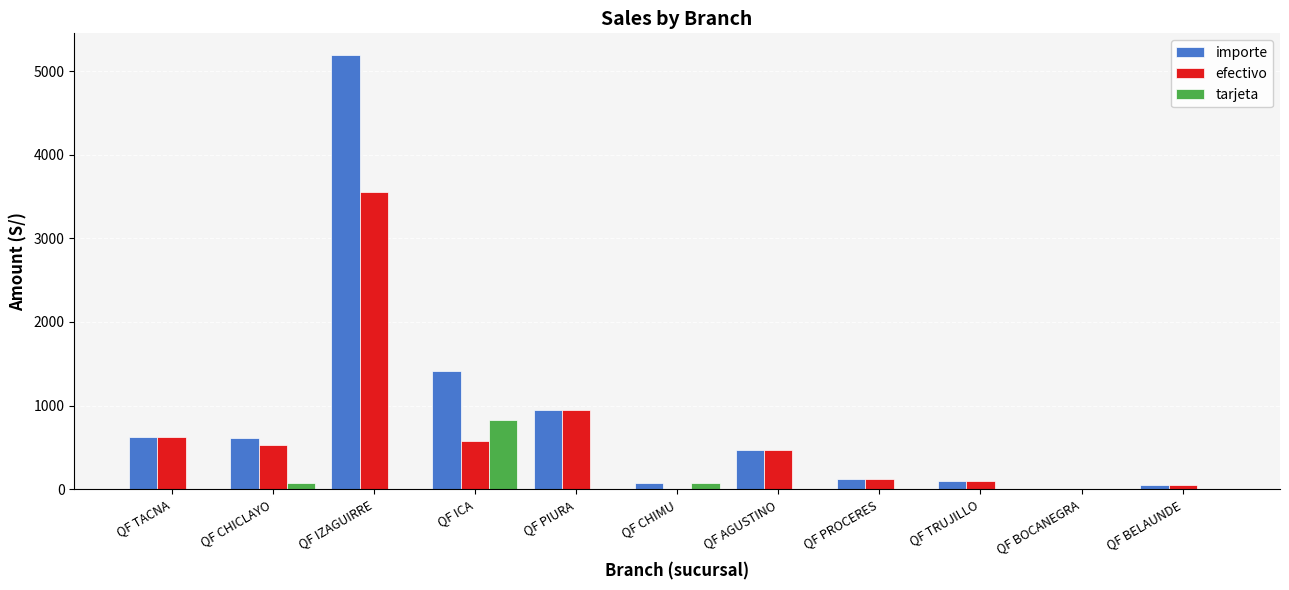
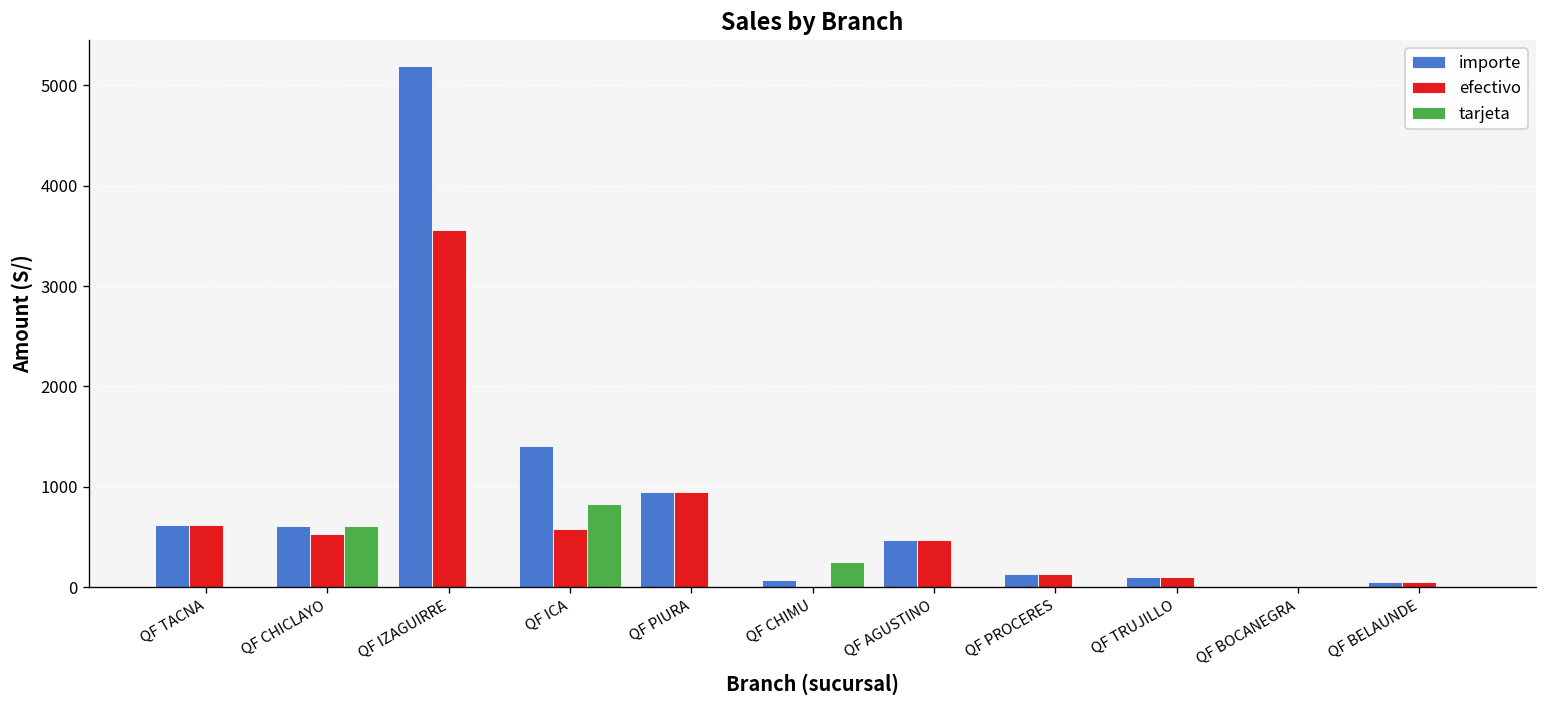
  {
    "importe": {
      "QF TACNA": 600,
      "QF CHICLAYO": 600,
      "QF IZAGUIRRE": 5200,
      "QF ICA": 1400,
      "QF PIURA": 900,
      "QF CHIMU": 100,
      "QF AGUSTINO": 500,
      "QF PROCERES": 100,
      "QF TRUJILLO": 100,
      "QF BELAUNDE": 100
    },
    "efectivo": {
      "QF TACNA": 600,
      "QF CHICLAYO": 500,
      "QF IZAGUIRRE": 3600,
      "QF ICA": 600,
      "QF PIURA": 900,
      "QF CHIMU": 0,
      "QF AGUSTINO": 500,
      "QF PROCERES": 100,
      "QF TRUJILLO": 100,
      "QF BELAUNDE": 100
    },
    "tarjeta": {
      "QF TACNA": 0,
-     "QF CHICLAYO": 100,
+     "QF CHICLAYO": 600,
      "QF IZAGUIRRE": 0,
      "QF ICA": 800,
      "QF PIURA": 0,
-     "QF CHIMU": 100,
+     "QF CHIMU": 300,
      "QF AGUSTINO": 0,
      "QF PROCERES": 0,
      "QF TRUJILLO": 0,
      "QF BOCANEGRA": 0,
      "QF BELAUNDE": 0
    }
  }
